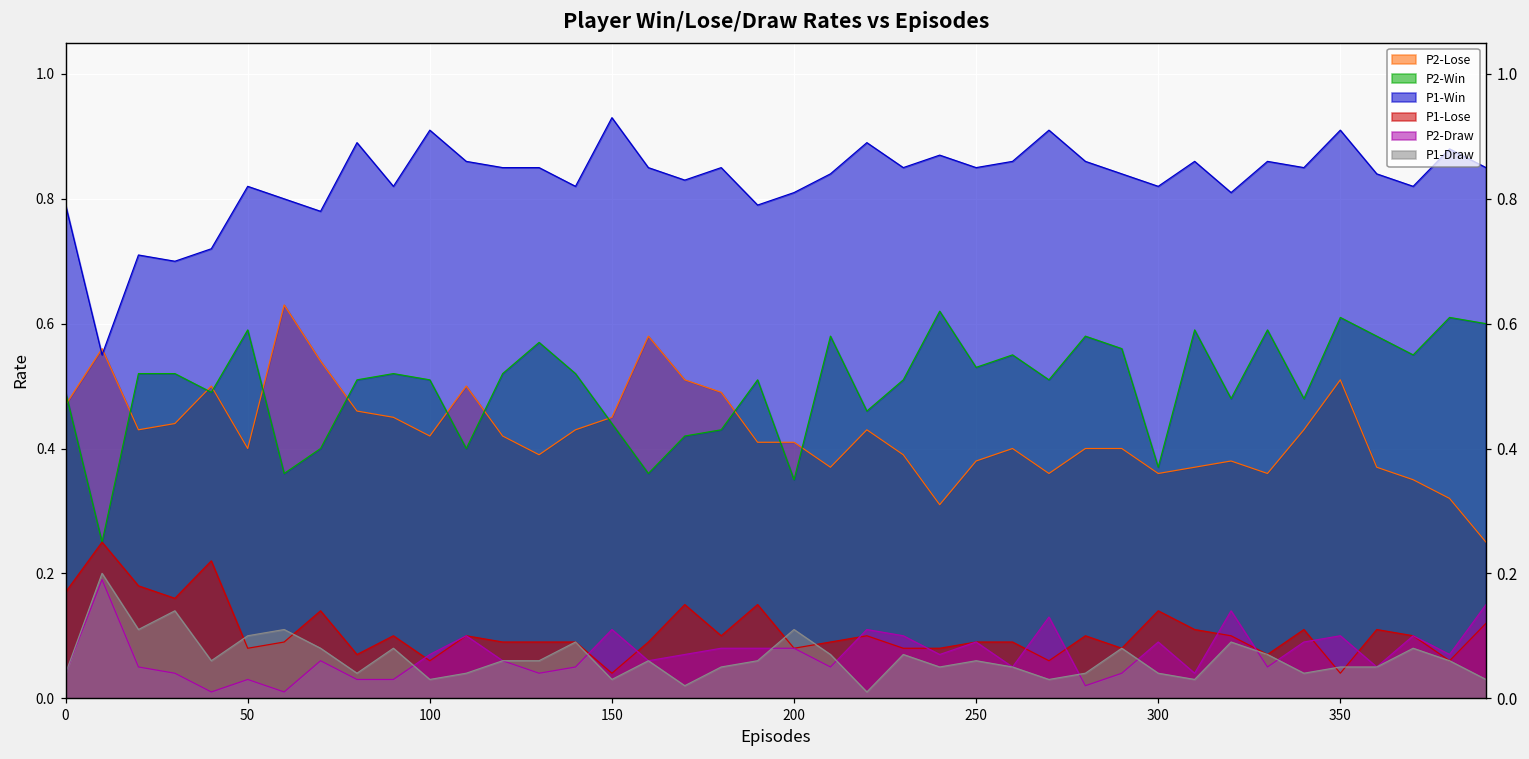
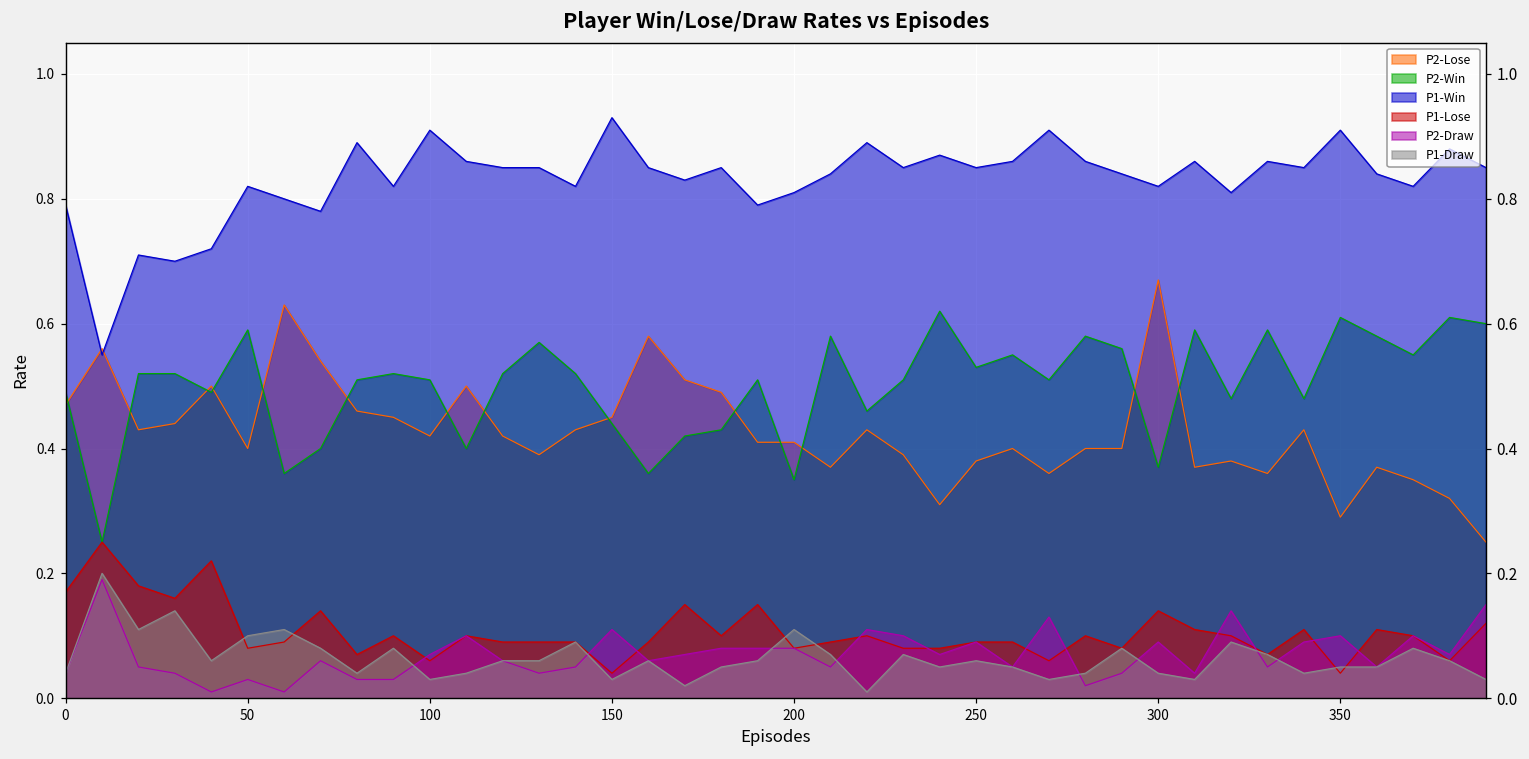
  {
    "P2-Lose": {
      "0": 0.47,
      "50": 0.40,
      "100": 0.42,
      "150": 0.45,
      "200": 0.41,
      "250": 0.38,
-     "300": 0.36,
-     "350": 0.51
+     "300": 0.67,
+     "350": 0.29
    },
    "P2-Win": {
      "0": 0.49,
      "50": 0.59,
      "100": 0.51,
      "150": 0.44,
      "200": 0.35,
      "250": 0.53,
      "300": 0.37,
      "350": 0.61
    },
    "P1-Win": {
      "0": 0.79,
      "50": 0.82,
      "100": 0.91,
      "150": 0.93,
      "200": 0.81,
      "250": 0.85,
      "300": 0.82,
      "350": 0.91
    },
    "P1-Lose": {
      "0": 0.17,
      "50": 0.08,
      "100": 0.06,
      "150": 0.04,
      "300": 0.14,
      "350": 0.04
    },
    "P2-Draw": {
      "50": 0.03,
      "100": 0.07,
      "150": 0.11,
      "300": 0.09,
      "350": 0.10
    },
    "P1-Draw": {
      "50": 0.10,
      "100": 0.03,
      "150": 0.03,
      "200": 0.11,
      "250": 0.06,
      "300": 0.04,
      "350": 0.05
    }
  }
